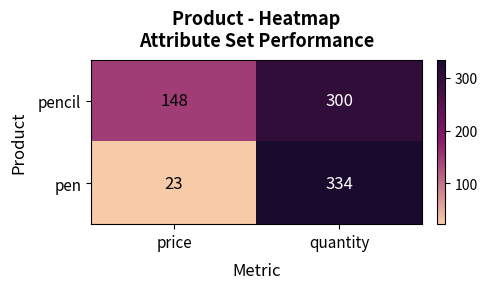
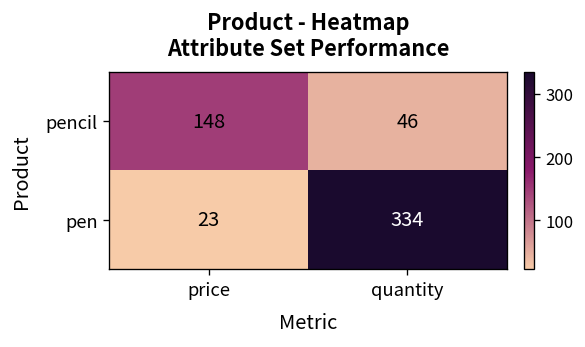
  {
    "pencil": {
      "price": 148,
-     "quantity": 300
+     "quantity": 46
    },
    "pen": {
      "price": 23,
      "quantity": 334
    }
  }
